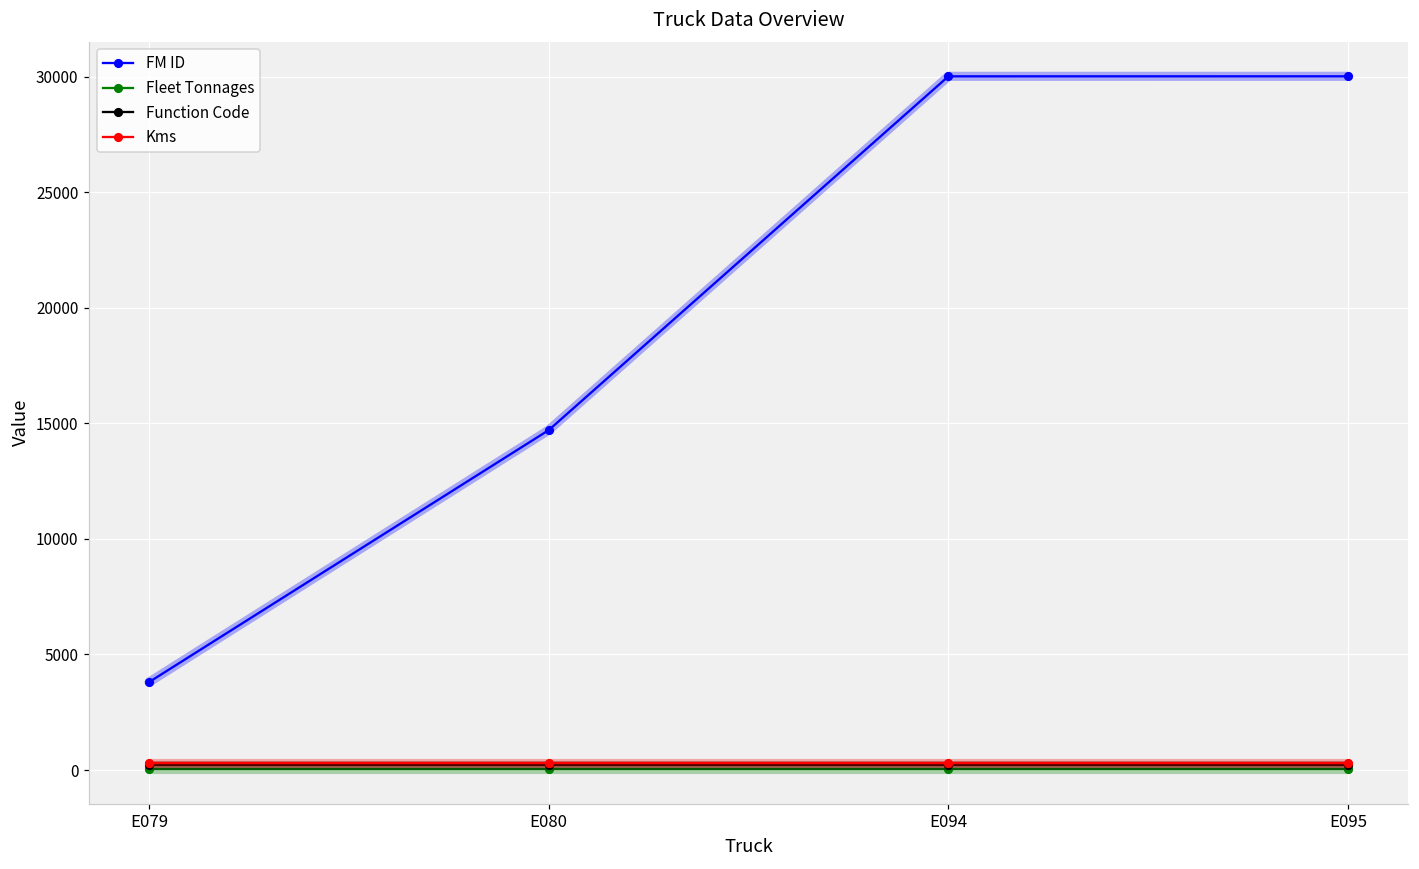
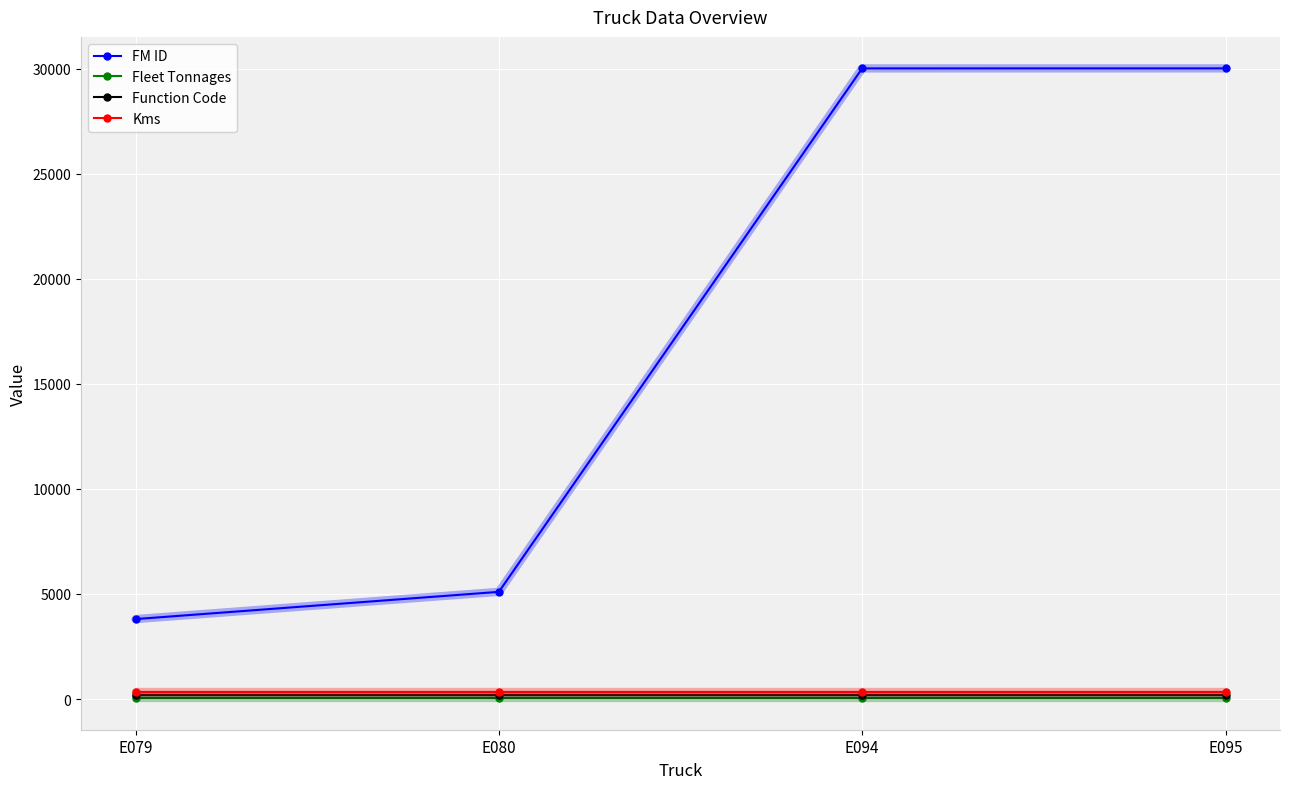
  {
    "FM ID": {
      "E079": 3800,
-     "E080": 14700,
+     "E080": 5100,
      "E094": 30000,
      "E095": 30000
    },
    "Fleet Tonnages": {
      "E079": 0,
      "E080": 0,
      "E094": 0,
      "E095": 0
    }
  }
